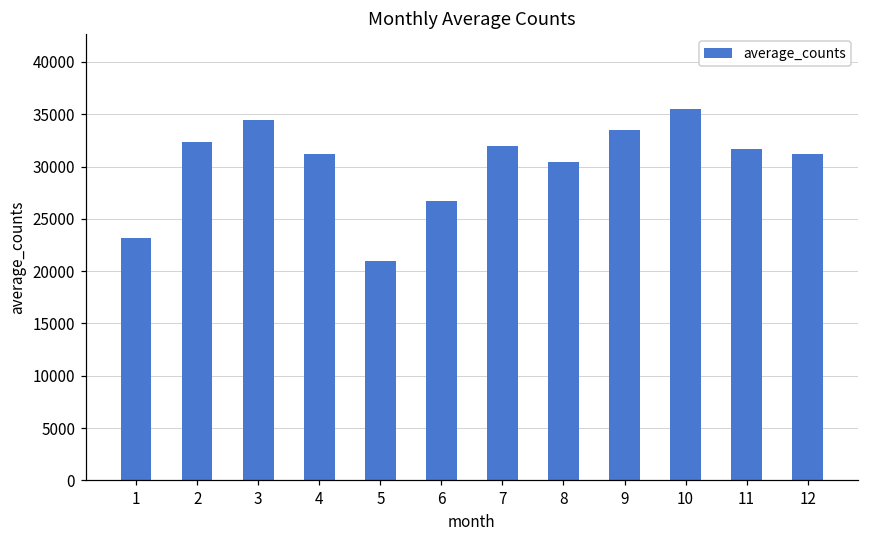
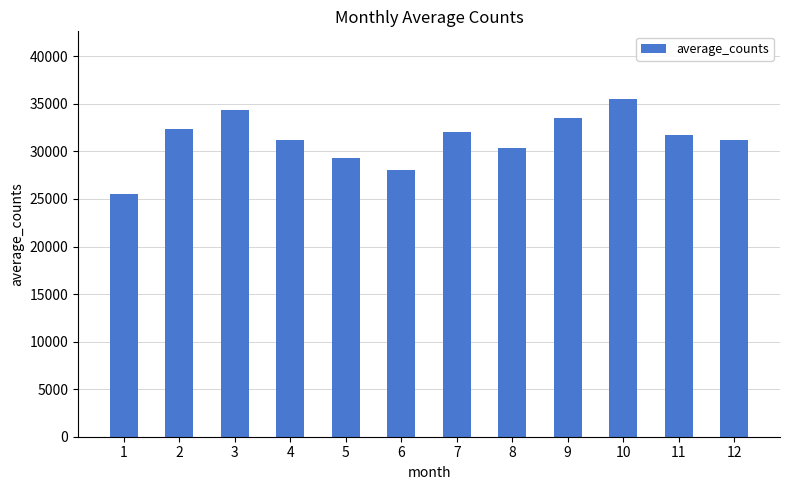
  {
-   "1": 23000,
+   "1": 26000,
    "2": 32000,
    "3": 34000,
    "4": 31000,
-   "5": 21000,
-   "6": 27000,
+   "5": 29000,
+   "6": 28000,
    "7": 32000,
    "8": 30000,
    "9": 33000,
    "10": 36000,
    "11": 32000,
    "12": 31000
  }
